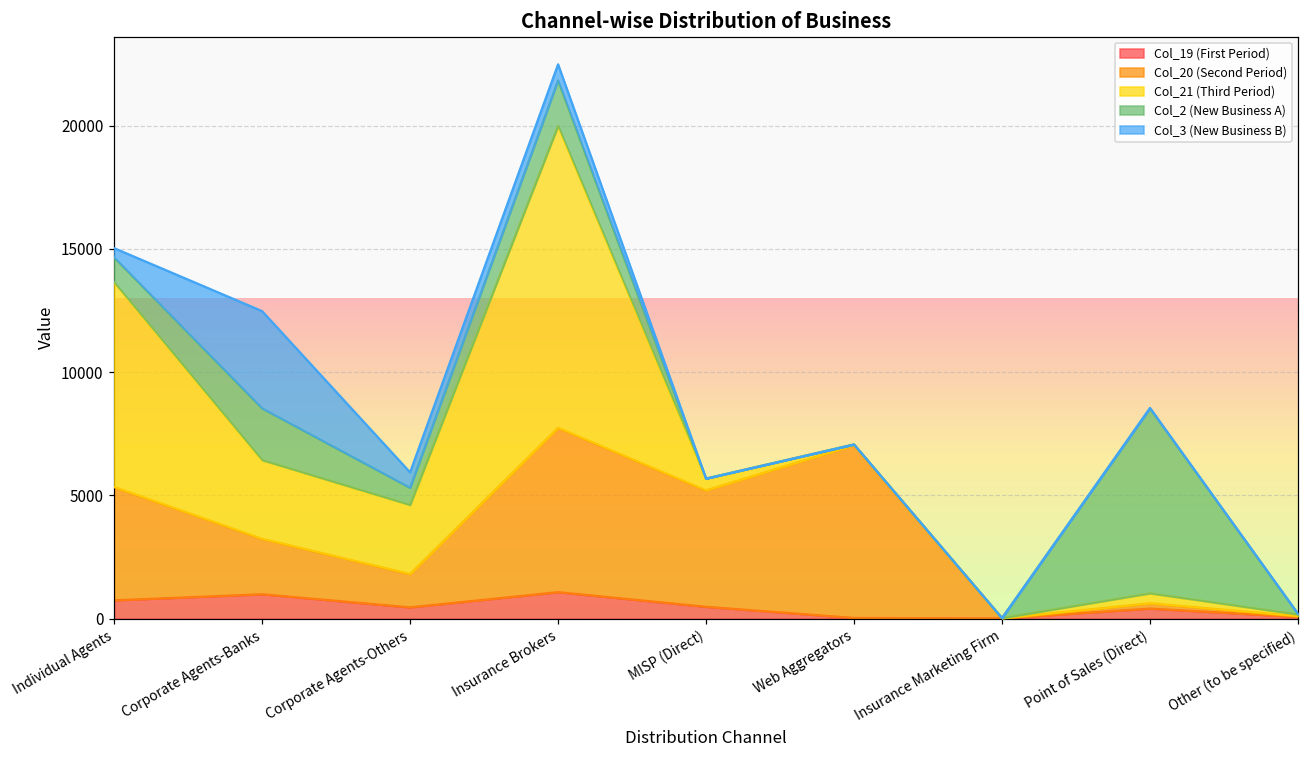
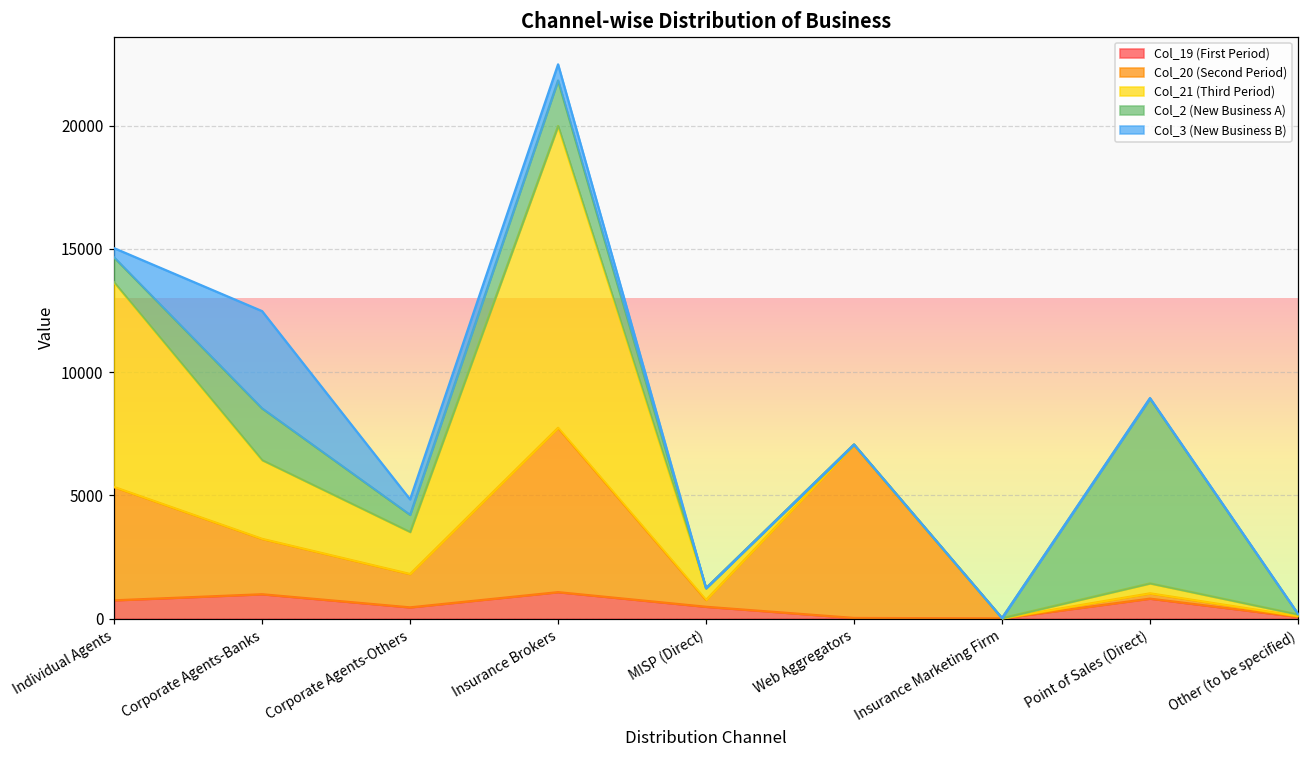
  {
    "Col_19 (First Period)": {
      "Individual Agents": 700,
      "Corporate Agents-Banks": 1000,
      "Corporate Agents-Others": 500,
      "Insurance Brokers": 1100,
      "MISP (Direct)": 500,
      "Web Aggregators": 0,
-     "Point of Sales (Direct)": 400
+     "Point of Sales (Direct)": 800
    },
    "Col_20 (Second Period)": {
      "Individual Agents": 4600,
      "Corporate Agents-Banks": 2200,
      "Corporate Agents-Others": 1400,
      "Insurance Brokers": 6700,
-     "MISP (Direct)": 4700,
+     "MISP (Direct)": 300,
      "Point of Sales (Direct)": 200
    },
    "Col_21 (Third Period)": {
      "Individual Agents": 8300,
      "Corporate Agents-Banks": 3200,
-     "Corporate Agents-Others": 2800,
+     "Corporate Agents-Others": 1700,
      "Insurance Brokers": 12200,
      "Point of Sales (Direct)": 400
    },
    "Col_2 (New Business A)": {
      "Individual Agents": 1000,
      "Corporate Agents-Banks": 2100,
      "Corporate Agents-Others": 700,
      "Insurance Brokers": 1800
    },
    "Col_3 (New Business B)": {
      "Individual Agents": 400,
      "Corporate Agents-Banks": 3900,
      "Corporate Agents-Others": 600,
      "Insurance Brokers": 700
    }
  }
